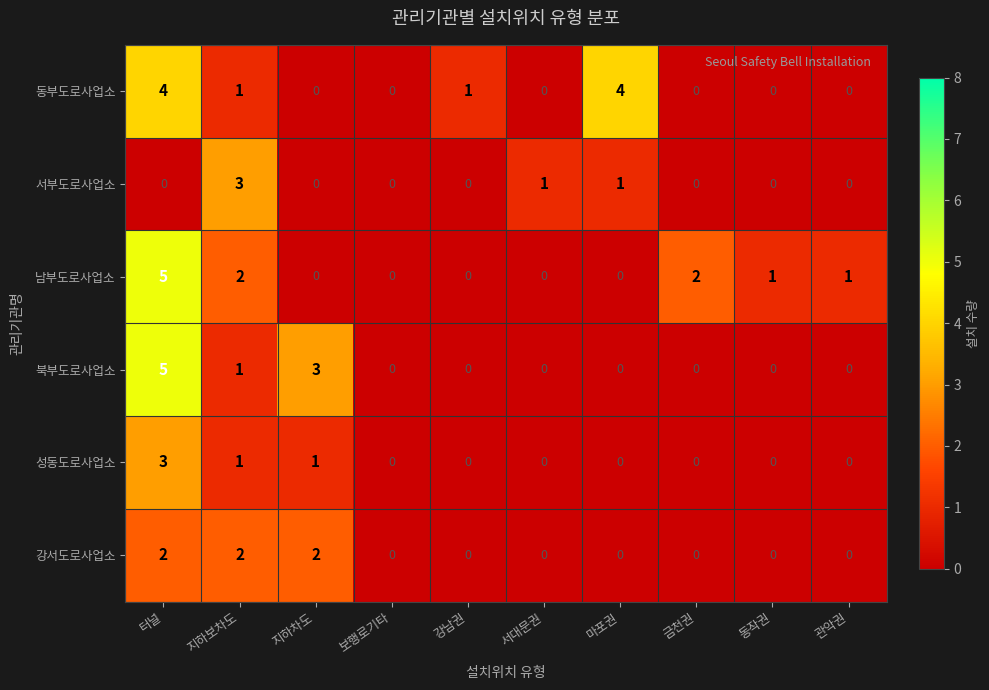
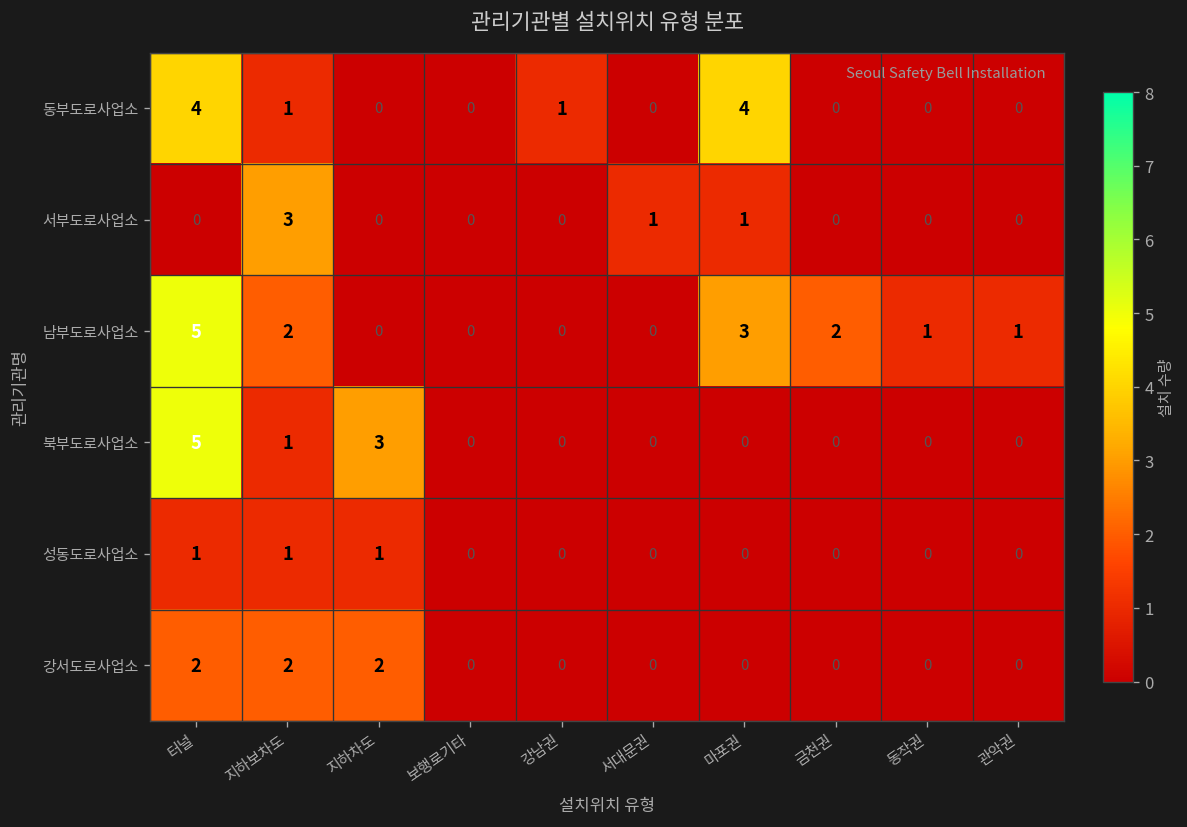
  {
    "동부도로사업소": {
      "터널": 4,
      "지하보차도": 1,
      "지하차도": 0,
      "보행로기타": 0,
      "강남권": 1,
      "서대문권": 0,
      "마포권": 4,
      "금천권": 0,
      "관악권": 0
    },
    "서부도로사업소": {
      "터널": 0,
      "지하보차도": 3,
      "지하차도": 0,
      "보행로기타": 0,
      "강남권": 0,
      "서대문권": 1,
      "마포권": 1,
      "금천권": 0,
      "동작권": 0,
      "관악권": 0
    },
    "남부도로사업소": {
      "터널": 5,
      "지하보차도": 2,
      "지하차도": 0,
      "보행로기타": 0,
      "강남권": 0,
      "서대문권": 0,
-     "마포권": 0,
+     "마포권": 3,
      "금천권": 2,
      "동작권": 1,
      "관악권": 1
    },
    "북부도로사업소": {
      "터널": 5,
      "지하보차도": 1,
      "지하차도": 3,
      "보행로기타": 0,
      "강남권": 0,
      "서대문권": 0,
      "마포권": 0,
      "금천권": 0,
      "동작권": 0,
      "관악권": 0
    },
    "성동도로사업소": {
-     "터널": 3,
+     "터널": 1,
      "지하보차도": 1,
      "지하차도": 1,
      "보행로기타": 0,
      "강남권": 0,
      "서대문권": 0,
      "마포권": 0,
      "금천권": 0,
      "동작권": 0,
      "관악권": 0
    },
    "강서도로사업소": {
      "터널": 2,
      "지하보차도": 2,
      "지하차도": 2,
      "보행로기타": 0,
      "강남권": 0,
      "서대문권": 0,
      "마포권": 0,
      "금천권": 0,
      "동작권": 0,
      "관악권": 0
    }
  }
